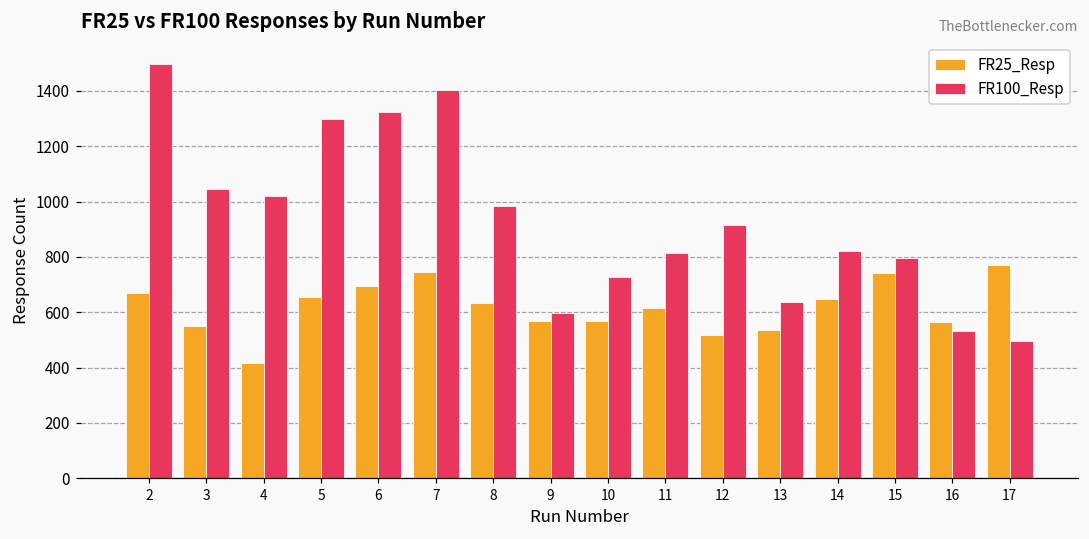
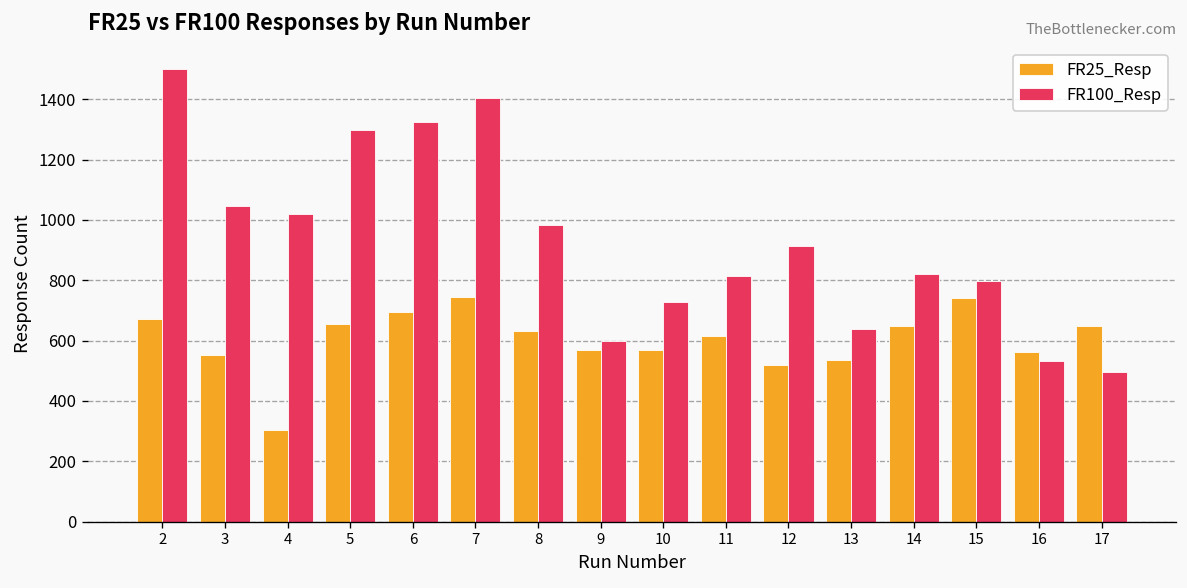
  {
    "FR25_Resp": {
      "2": 670,
      "3": 550,
-     "4": 420,
+     "4": 300,
      "5": 660,
      "6": 700,
      "7": 740,
      "8": 630,
      "9": 570,
      "10": 570,
      "11": 620,
      "12": 520,
      "13": 540,
      "14": 650,
      "15": 740,
      "16": 560,
-     "17": 770
+     "17": 650
    },
    "FR100_Resp": {
      "2": 1500,
      "3": 1050,
      "4": 1020,
      "5": 1300,
      "6": 1320,
      "7": 1410,
      "8": 980,
      "9": 600,
      "10": 730,
      "11": 810,
      "12": 910,
      "13": 640,
      "14": 820,
      "15": 800,
      "16": 530,
      "17": 500
    }
  }
